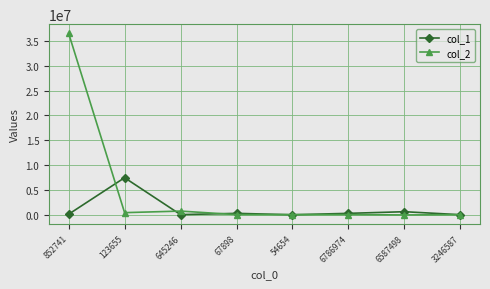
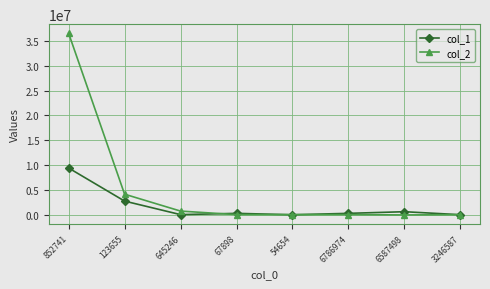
  {
    "col_1": {
-     "852741": 0,
-     "123655": 7000000,
+     "852741": 9000000,
+     "123655": 3000000,
      "645246": 0,
      "6587498": 1000000
    },
    "col_2": {
      "852741": 37000000,
-     "123655": 0,
+     "123655": 4000000,
      "645246": 1000000,
      "6587498": 0
    }
  }
